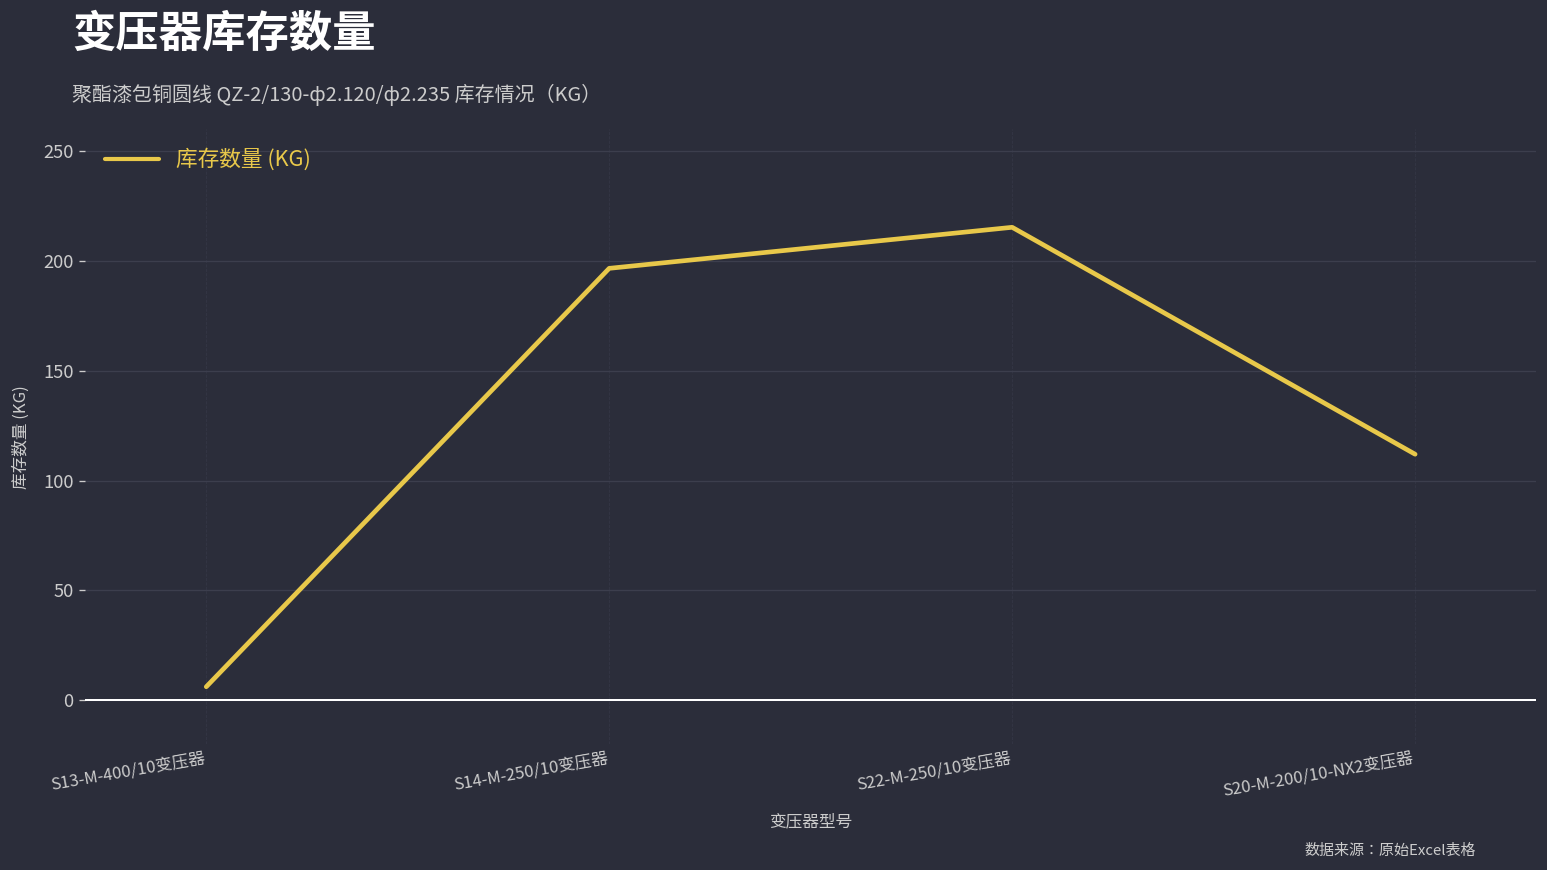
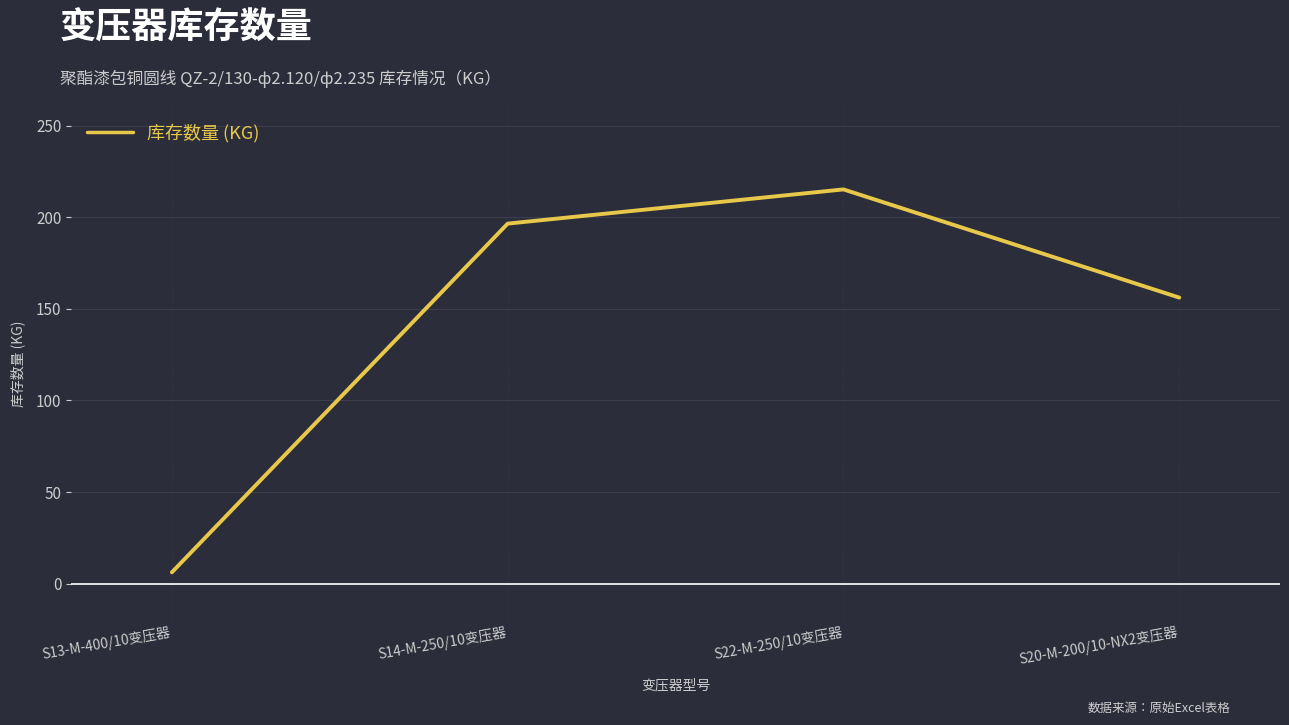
  {
    "S13-M-400/10变压器": 6,
    "S14-M-250/10变压器": 197,
    "S22-M-250/10变压器": 215,
-   "S20-M-200/10-NX2变压器": 112
+   "S20-M-200/10-NX2变压器": 156
  }
